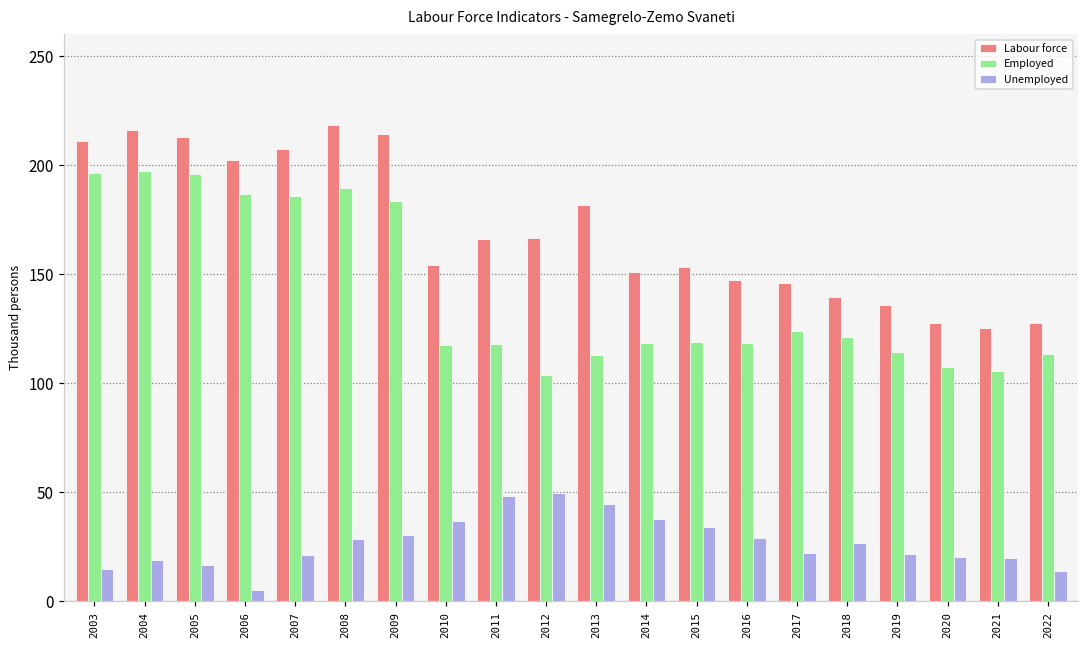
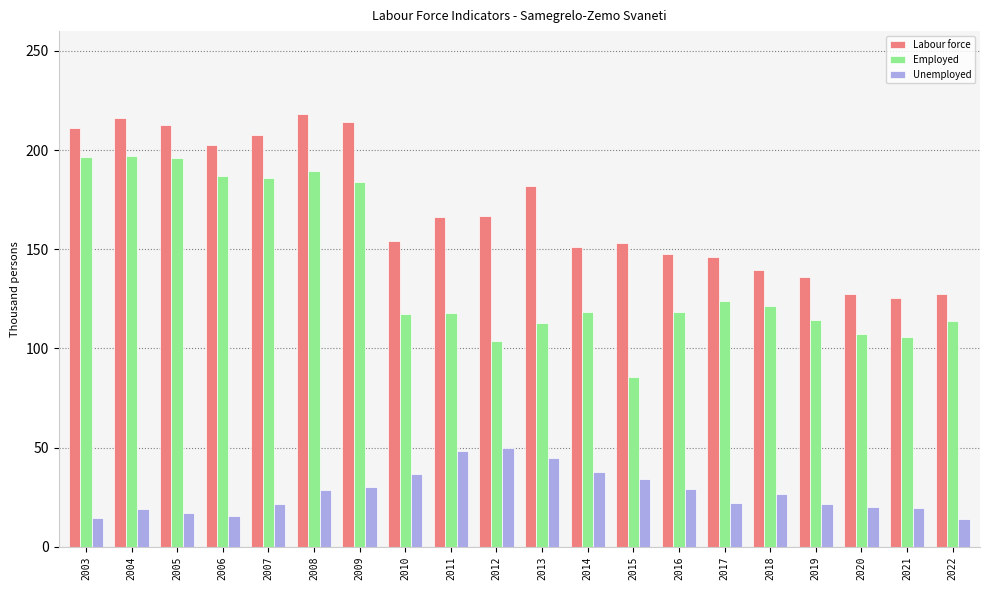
  {
    "Labour force": {
      "2003": 211,
      "2004": 216,
      "2005": 213,
      "2006": 203,
      "2007": 208,
      "2008": 218,
      "2009": 214,
      "2010": 154,
      "2011": 166,
      "2012": 167,
      "2013": 182,
      "2014": 151,
      "2015": 153,
      "2016": 148,
      "2017": 146,
      "2018": 140,
      "2019": 136,
      "2020": 128,
      "2021": 126,
      "2022": 128
    },
    "Employed": {
      "2003": 196,
      "2004": 197,
      "2005": 196,
      "2006": 187,
      "2007": 186,
      "2008": 190,
      "2009": 184,
      "2010": 118,
      "2011": 118,
      "2012": 104,
      "2013": 113,
      "2014": 119,
-     "2015": 119,
+     "2015": 86,
      "2016": 119,
      "2017": 124,
      "2018": 121,
      "2019": 114,
      "2020": 107,
      "2021": 106,
      "2022": 114
    },
    "Unemployed": {
      "2003": 15,
      "2004": 19,
      "2005": 17,
-     "2006": 5,
+     "2006": 16,
      "2007": 22,
      "2008": 29,
      "2009": 30,
      "2010": 37,
      "2011": 48,
      "2012": 50,
      "2013": 45,
      "2014": 38,
      "2015": 34,
      "2016": 29,
      "2017": 22,
      "2018": 27,
      "2019": 22,
      "2020": 20,
      "2021": 20,
      "2022": 14
    }
  }
